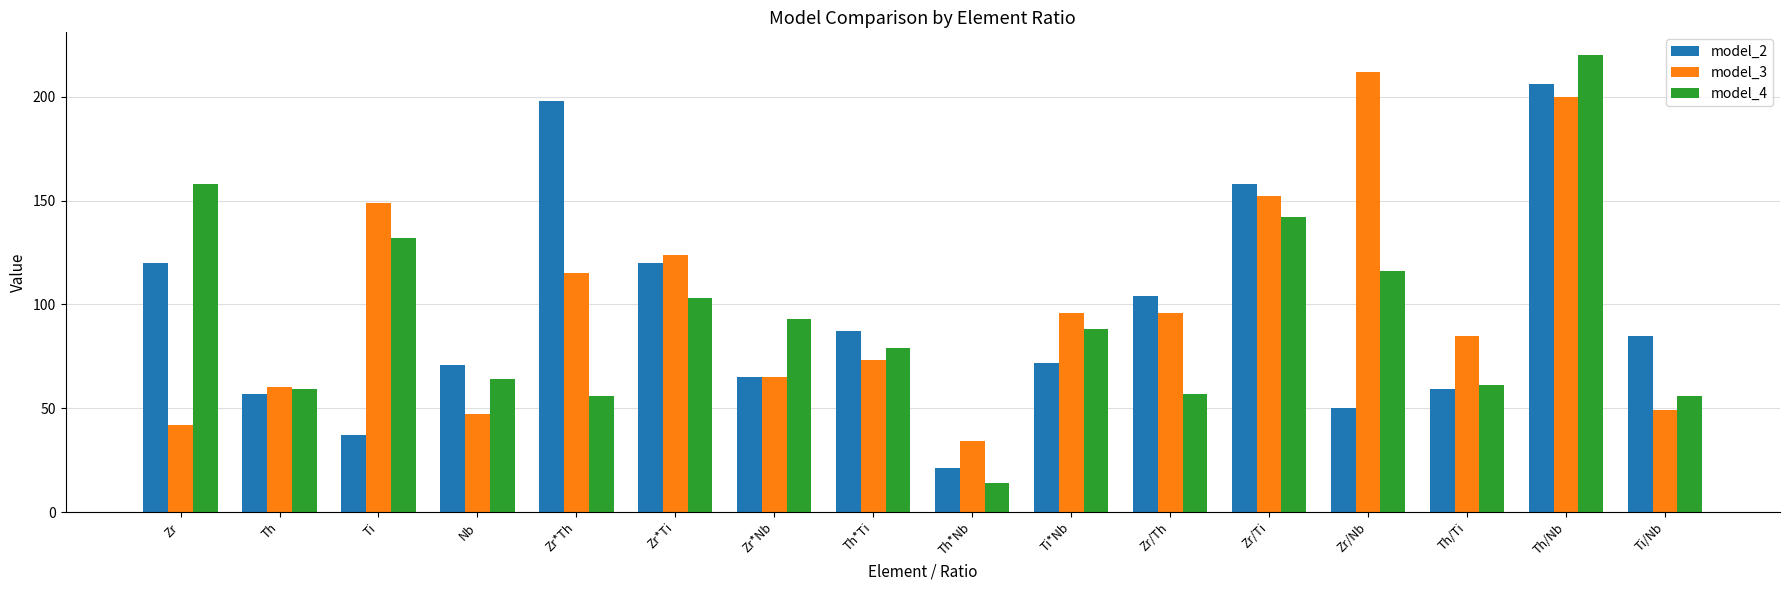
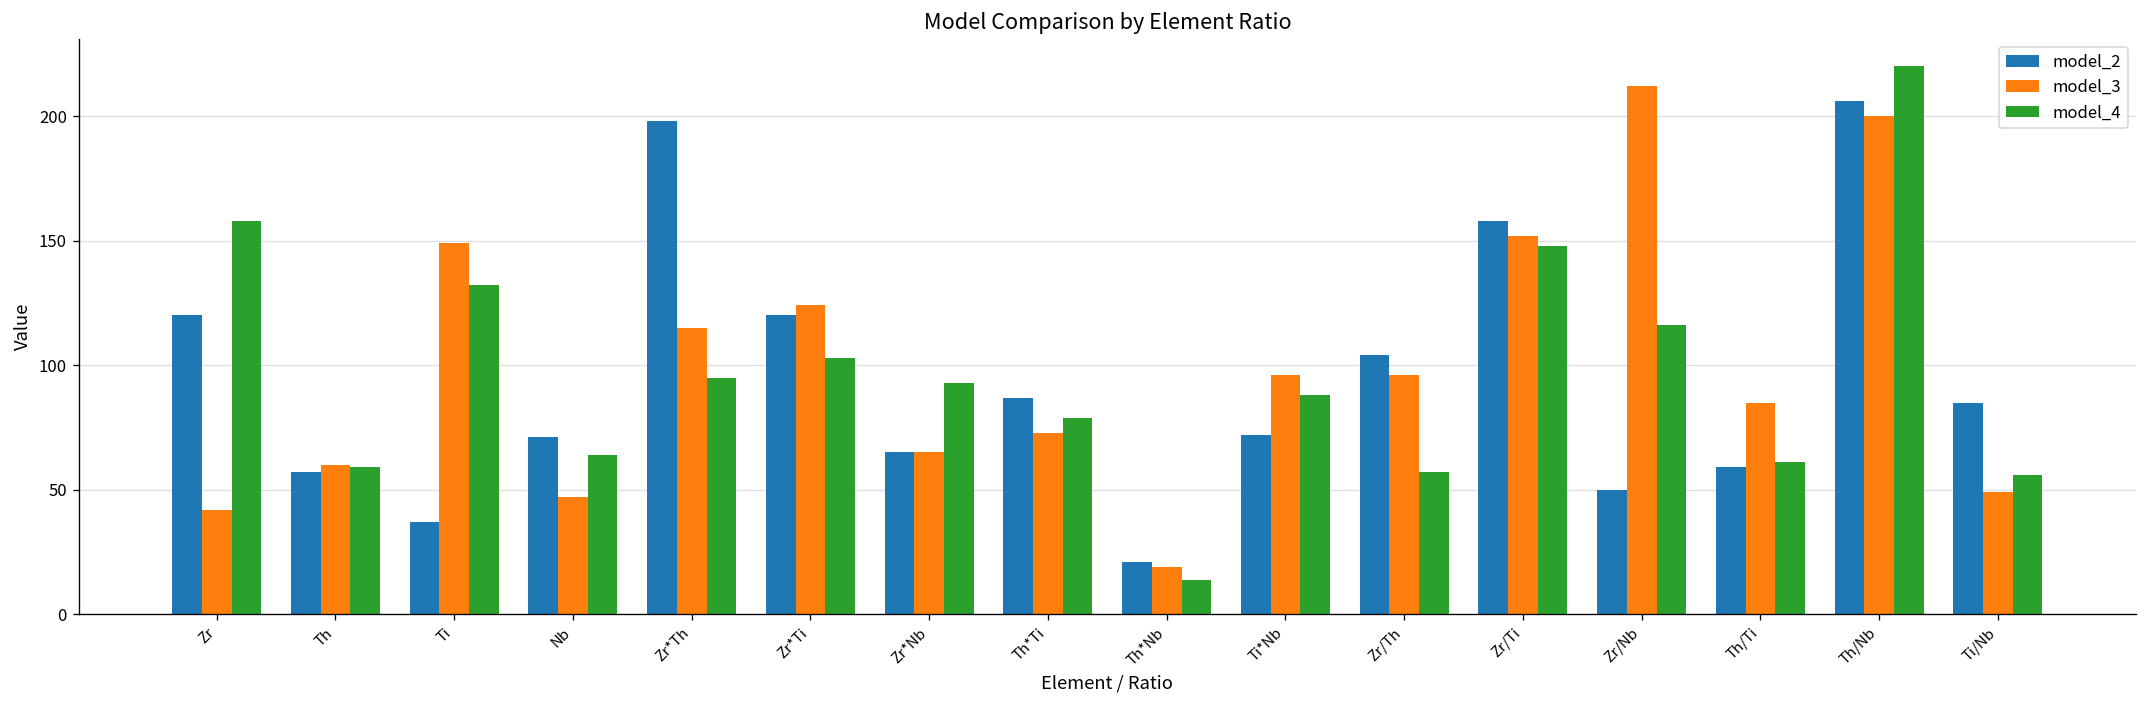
  {
    "model_2": {
      "Zr": 120,
      "Th": 57,
      "Ti": 37,
      "Nb": 71,
      "Zr*Th": 198,
      "Zr*Ti": 120,
      "Zr*Nb": 65,
      "Th*Ti": 87,
      "Th*Nb": 21,
      "Ti*Nb": 72,
      "Zr/Th": 104,
      "Zr/Ti": 158,
      "Zr/Nb": 50,
      "Th/Ti": 59,
      "Th/Nb": 206,
      "Ti/Nb": 85
    },
    "model_3": {
      "Zr": 42,
      "Th": 60,
      "Ti": 149,
      "Nb": 47,
      "Zr*Th": 115,
      "Zr*Ti": 124,
      "Zr*Nb": 65,
      "Th*Ti": 73,
-     "Th*Nb": 34,
+     "Th*Nb": 19,
      "Ti*Nb": 96,
      "Zr/Th": 96,
      "Zr/Ti": 152,
      "Zr/Nb": 212,
      "Th/Ti": 85,
      "Th/Nb": 200,
      "Ti/Nb": 49
    },
    "model_4": {
      "Zr": 158,
      "Th": 59,
      "Ti": 132,
      "Nb": 64,
-     "Zr*Th": 56,
+     "Zr*Th": 95,
      "Zr*Ti": 103,
      "Zr*Nb": 93,
      "Th*Ti": 79,
      "Th*Nb": 14,
      "Ti*Nb": 88,
      "Zr/Th": 57,
-     "Zr/Ti": 142,
+     "Zr/Ti": 148,
      "Zr/Nb": 116,
      "Th/Ti": 61,
      "Th/Nb": 220,
      "Ti/Nb": 56
    }
  }
